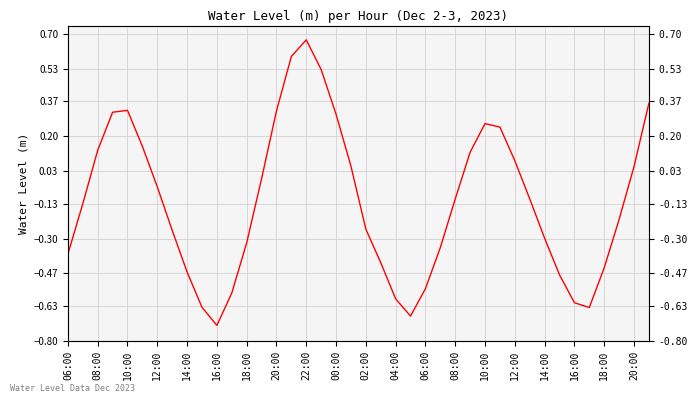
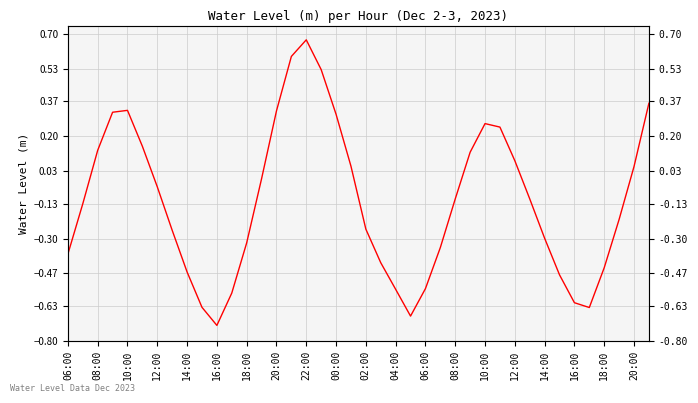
  {
    "22:00": 0.67,
    "00:00": 0.31,
    "02:00": -0.25,
-   "04:00": -0.59
+   "04:00": -0.55
  }
